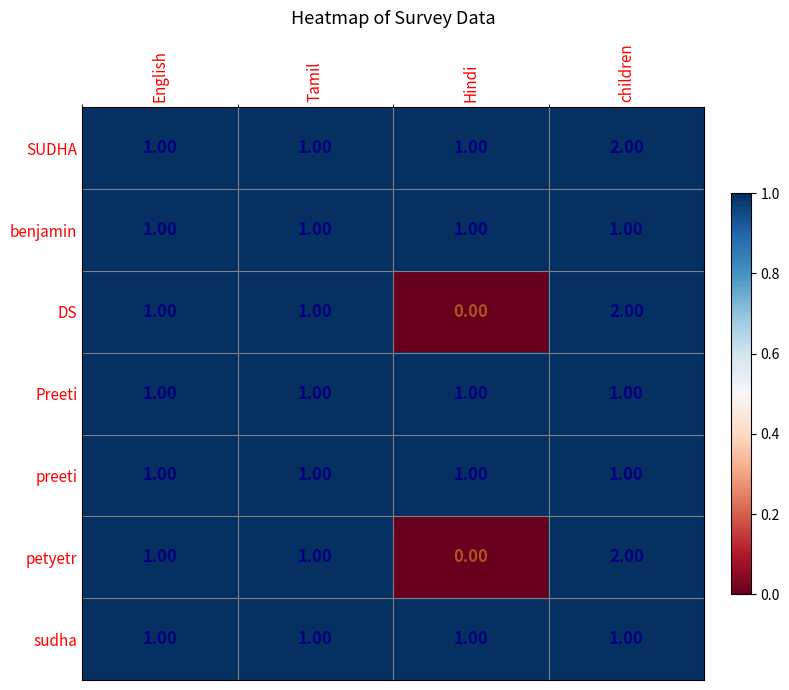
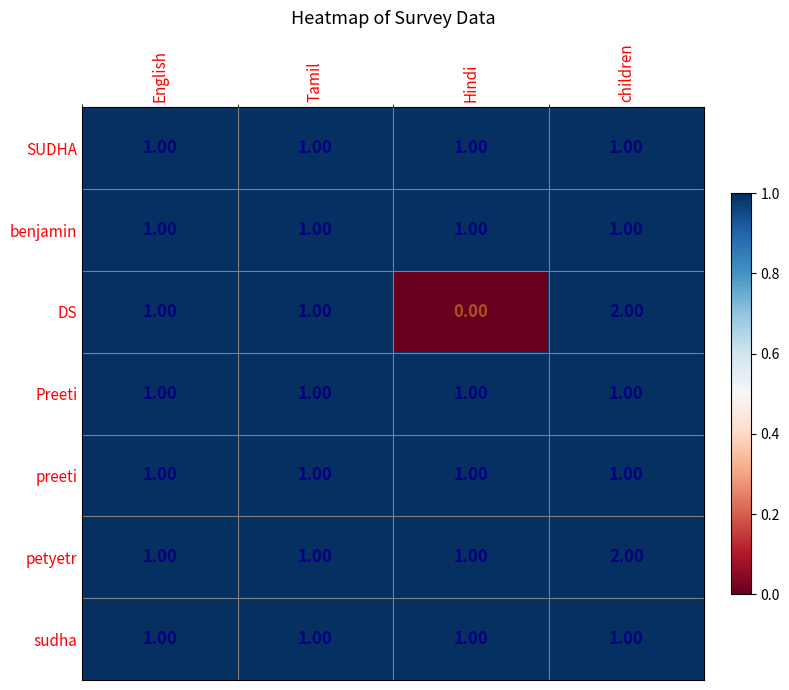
  {
    "SUDHA": {
      "English": 1.00,
      "Tamil": 1.00,
      "Hindi": 1.00,
-     "children": 2.00
+     "children": 1.00
    },
    "benjamin": {
      "English": 1.00,
      "Tamil": 1.00,
      "Hindi": 1.00,
      "children": 1.00
    },
    "DS": {
      "English": 1.00,
      "Tamil": 1.00,
      "Hindi": 0.00,
      "children": 2.00
    },
    "Preeti": {
      "English": 1.00,
      "Tamil": 1.00,
      "Hindi": 1.00,
      "children": 1.00
    },
    "preeti": {
      "English": 1.00,
      "Tamil": 1.00,
      "Hindi": 1.00,
      "children": 1.00
    },
    "petyetr": {
      "English": 1.00,
      "Tamil": 1.00,
-     "Hindi": 0.00,
+     "Hindi": 1.00,
      "children": 2.00
    },
    "sudha": {
      "English": 1.00,
      "Tamil": 1.00,
      "Hindi": 1.00,
      "children": 1.00
    }
  }
